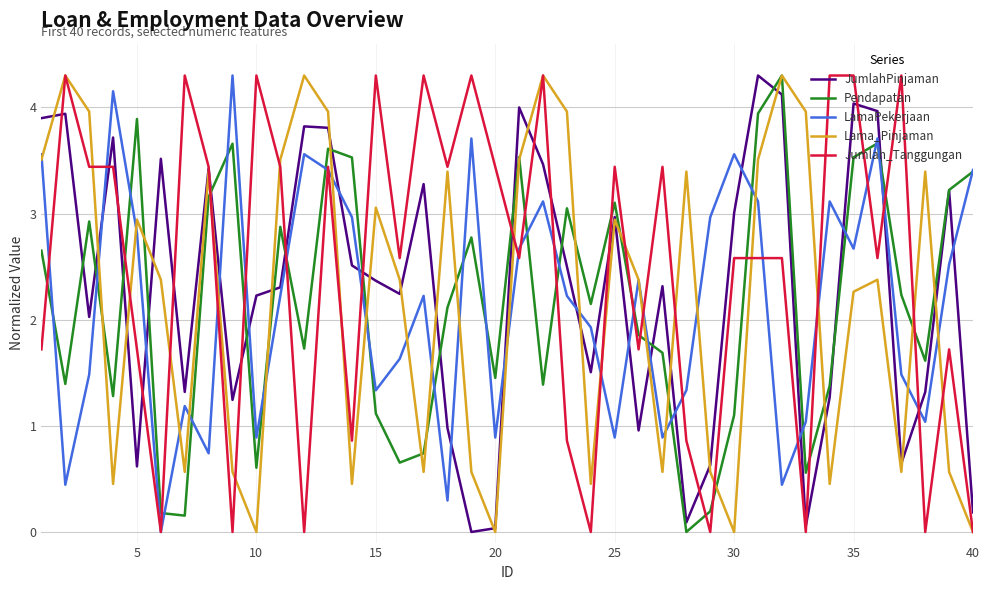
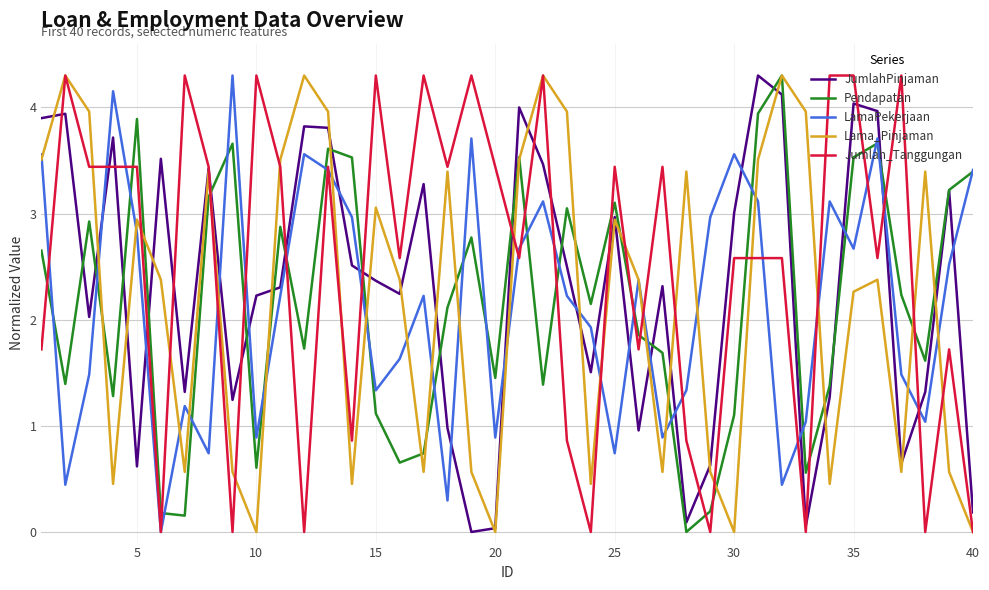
  {
    "JumlahPinjaman": {
      "5": 0.62,
      "10": 2.23,
      "15": 2.37,
      "20": 0.04,
      "25": 2.97,
      "30": 3.01,
      "35": 4.04,
      "40": 0.18
    },
    "Pendapatan": {
      "5": 3.89,
      "10": 0.60,
      "15": 1.12,
      "20": 1.45,
      "25": 3.10,
      "30": 1.10,
      "35": 3.53
    },
    "LamaPekerjaan": {
      "5": 2.82,
      "10": 0.89,
      "15": 1.33,
      "20": 0.89,
-     "25": 0.89,
+     "25": 0.74,
      "30": 3.56,
      "35": 2.67
    },
    "Lama_Pinjaman": {
      "5": 2.94,
      "10": 0.00,
      "15": 3.06,
      "20": 0.00,
      "25": 2.94,
      "30": 0.00,
      "35": 2.26
    },
    "Jumlah_Tanggungan": {
-     "5": 1.72,
+     "5": 3.44,
      "10": 4.30,
      "15": 4.30,
      "20": 3.44,
      "25": 3.44,
      "30": 2.58,
      "35": 4.30
    }
  }
